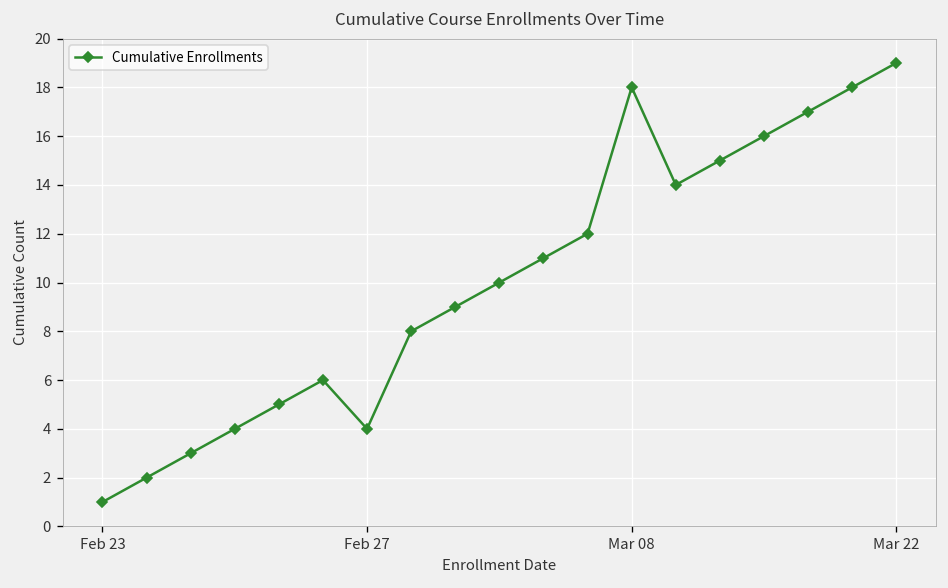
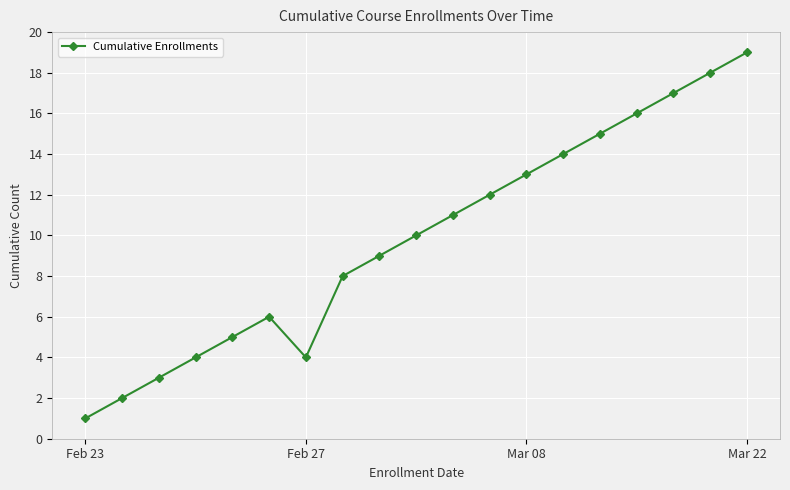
  {
    "Feb 23": 1,
    "Feb 27": 4,
-   "Mar 08": 18,
+   "Mar 08": 13,
    "Mar 22": 19
  }
